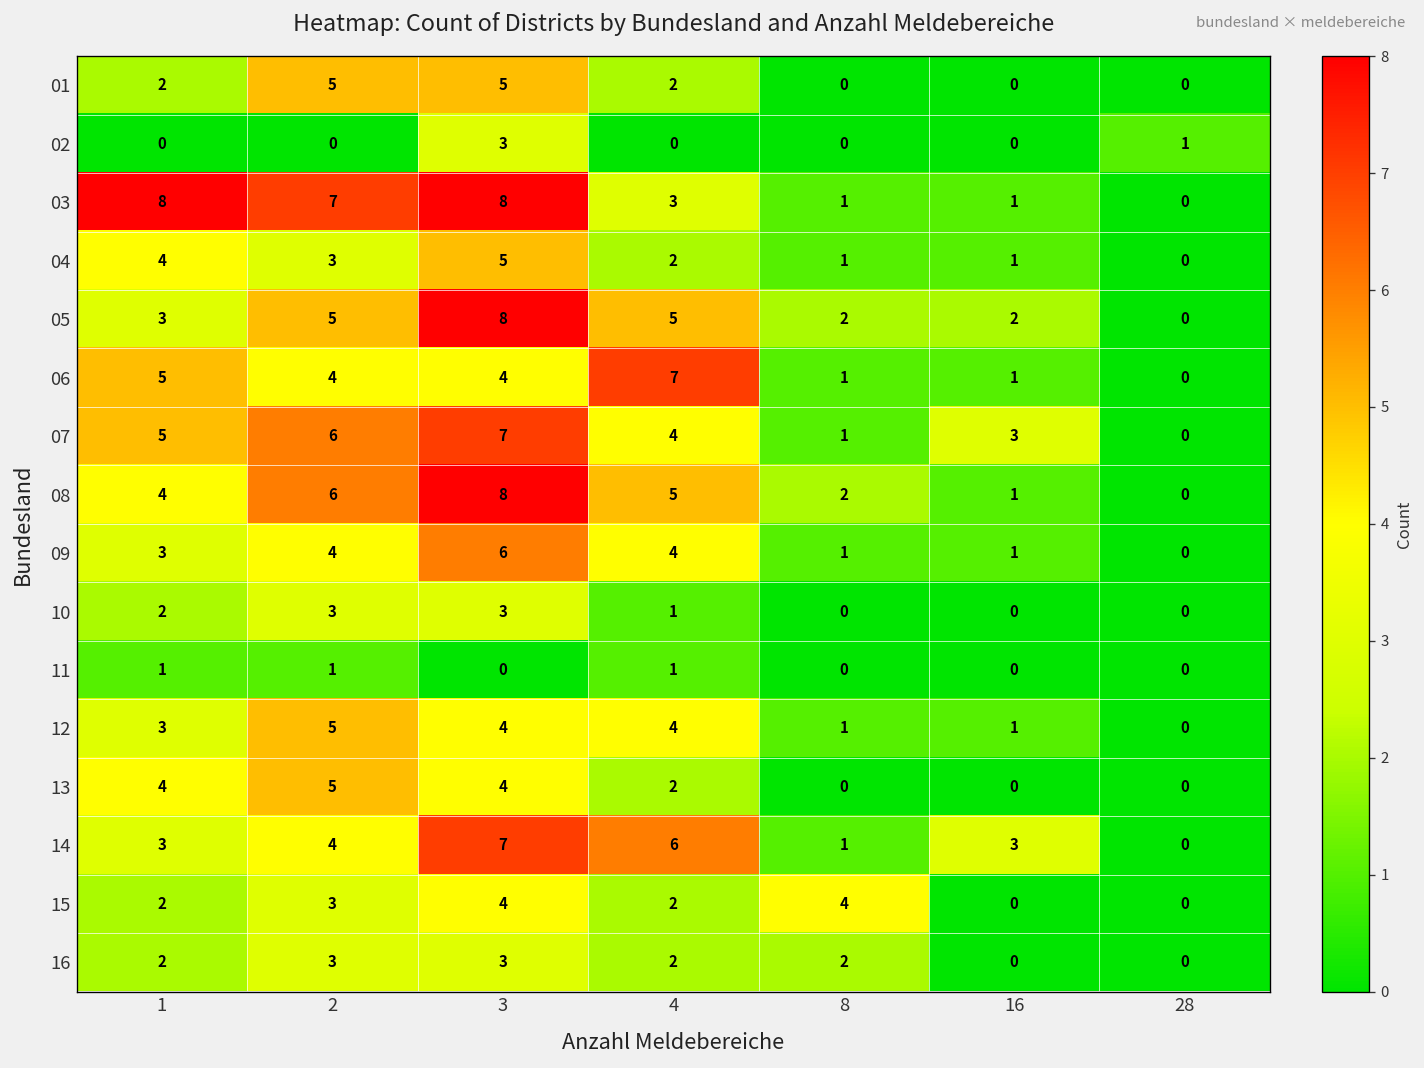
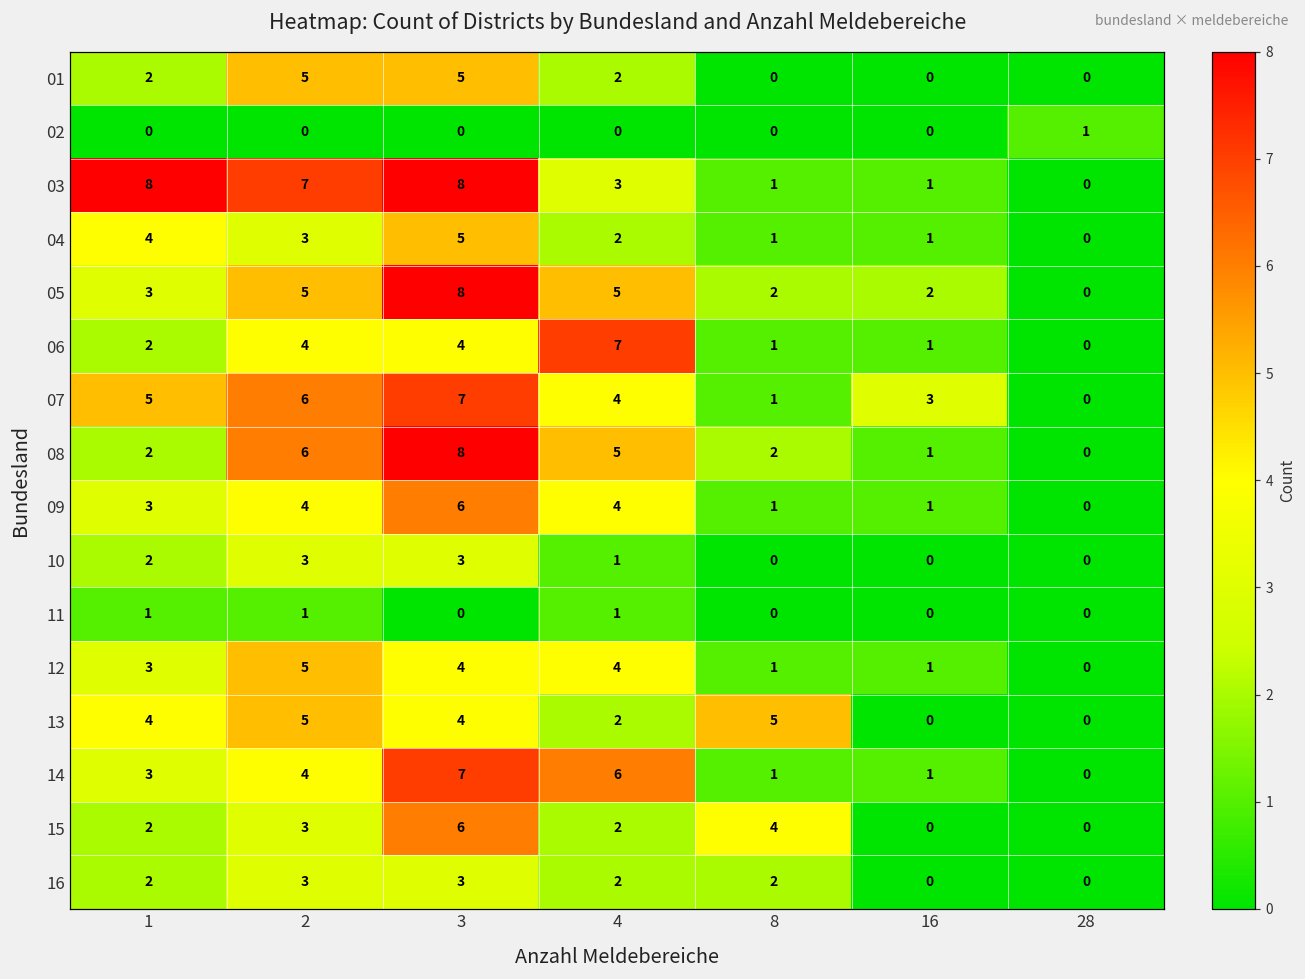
  {
    "01": {
      "1": 2,
      "2": 5,
      "3": 5,
      "4": 2,
      "8": 0,
      "16": 0,
      "28": 0
    },
    "02": {
      "1": 0,
      "2": 0,
-     "3": 3,
+     "3": 0,
      "4": 0,
      "8": 0,
      "16": 0,
      "28": 1
    },
    "03": {
      "1": 8,
      "2": 7,
      "3": 8,
      "4": 3,
      "8": 1,
      "16": 1,
      "28": 0
    },
    "04": {
      "1": 4,
      "2": 3,
      "3": 5,
      "4": 2,
      "8": 1,
      "16": 1,
      "28": 0
    },
    "05": {
      "1": 3,
      "2": 5,
      "3": 8,
      "4": 5,
      "8": 2,
      "16": 2,
      "28": 0
    },
    "06": {
-     "1": 5,
+     "1": 2,
      "2": 4,
      "3": 4,
      "4": 7,
      "8": 1,
      "16": 1,
      "28": 0
    },
    "07": {
      "1": 5,
      "2": 6,
      "3": 7,
      "4": 4,
      "8": 1,
      "16": 3,
      "28": 0
    },
    "08": {
-     "1": 4,
+     "1": 2,
      "2": 6,
      "3": 8,
      "4": 5,
      "8": 2,
      "16": 1,
      "28": 0
    },
    "09": {
      "1": 3,
      "2": 4,
      "3": 6,
      "4": 4,
      "8": 1,
      "16": 1,
      "28": 0
    },
    "10": {
      "1": 2,
      "2": 3,
      "3": 3,
      "4": 1,
      "8": 0,
      "16": 0,
      "28": 0
    },
    "11": {
      "1": 1,
      "2": 1,
      "3": 0,
      "4": 1,
      "8": 0,
      "16": 0,
      "28": 0
    },
    "12": {
      "1": 3,
      "2": 5,
      "3": 4,
      "4": 4,
      "8": 1,
      "16": 1,
      "28": 0
    },
    "13": {
      "1": 4,
      "2": 5,
      "3": 4,
      "4": 2,
-     "8": 0,
+     "8": 5,
      "16": 0,
      "28": 0
    },
    "14": {
      "1": 3,
      "2": 4,
      "3": 7,
      "4": 6,
      "8": 1,
-     "16": 3,
+     "16": 1,
      "28": 0
    },
    "15": {
      "1": 2,
      "2": 3,
-     "3": 4,
+     "3": 6,
      "4": 2,
      "8": 4,
      "16": 0,
      "28": 0
    },
    "16": {
      "1": 2,
      "2": 3,
      "3": 3,
      "4": 2,
      "8": 2,
      "16": 0,
      "28": 0
    }
  }
